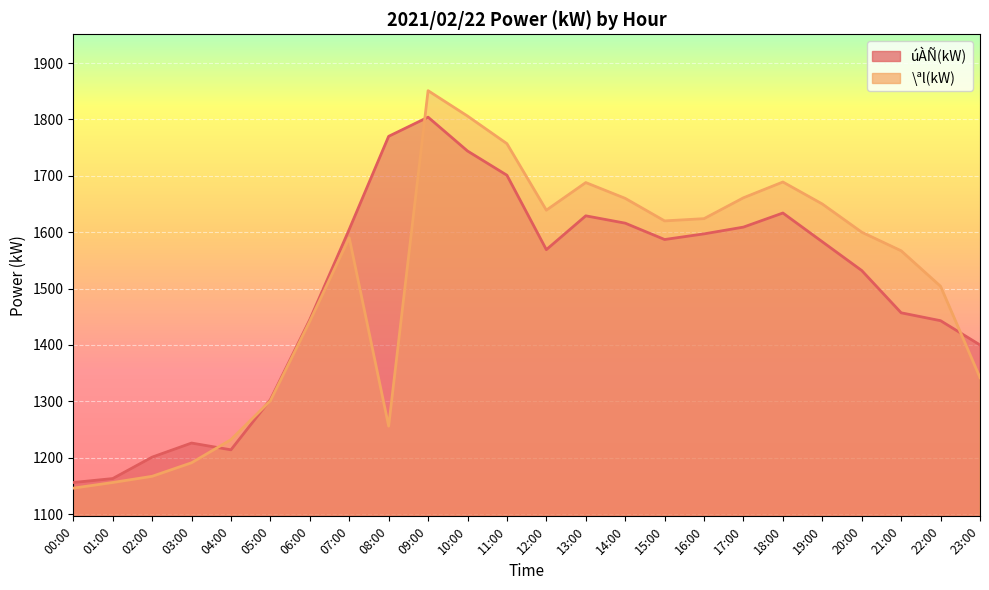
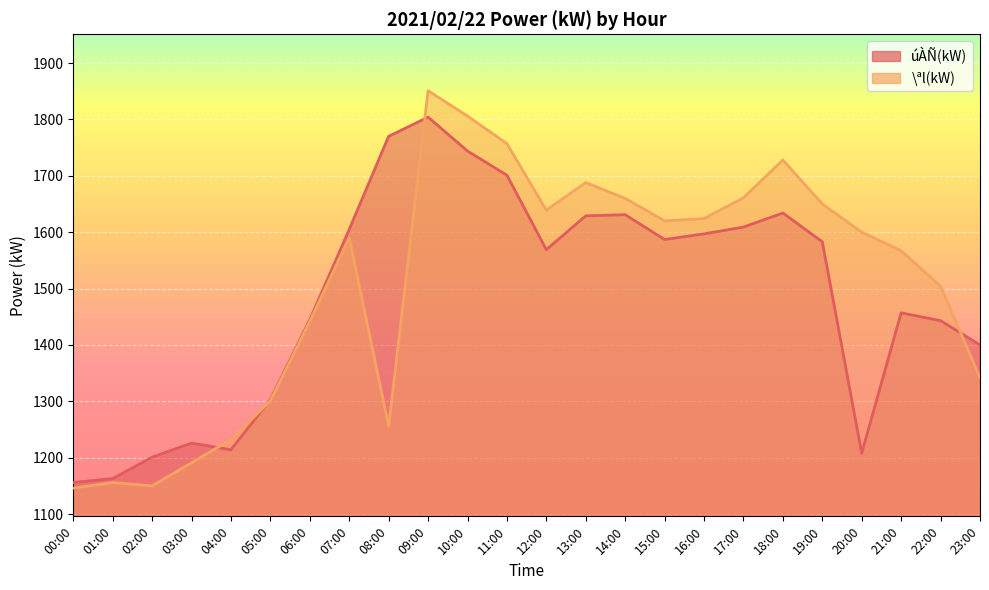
  {
    "úÀÑ(kW)": {
      "00:00": 1160,
      "01:00": 1160,
      "02:00": 1200,
      "03:00": 1230,
      "04:00": 1210,
      "07:00": 1610,
      "08:00": 1770,
      "09:00": 1800,
      "10:00": 1740,
      "11:00": 1700,
      "12:00": 1570,
      "13:00": 1630,
-     "14:00": 1620,
+     "14:00": 1630,
      "15:00": 1590,
      "16:00": 1600,
      "17:00": 1610,
      "18:00": 1630,
      "19:00": 1580,
-     "20:00": 1530,
+     "20:00": 1210,
      "21:00": 1460,
      "22:00": 1440,
      "23:00": 1400
    },
    "\\ªl(kW)": {
      "00:00": 1150,
      "01:00": 1160,
-     "02:00": 1170,
+     "02:00": 1150,
      "03:00": 1190,
      "04:00": 1230,
      "07:00": 1590,
      "08:00": 1260,
      "09:00": 1850,
      "10:00": 1810,
      "11:00": 1760,
      "12:00": 1640,
      "13:00": 1690,
      "14:00": 1660,
      "15:00": 1620,
      "16:00": 1620,
      "17:00": 1660,
-     "18:00": 1690,
+     "18:00": 1730,
      "19:00": 1650,
      "20:00": 1600,
      "21:00": 1570,
      "22:00": 1500,
      "23:00": 1340
    }
  }
